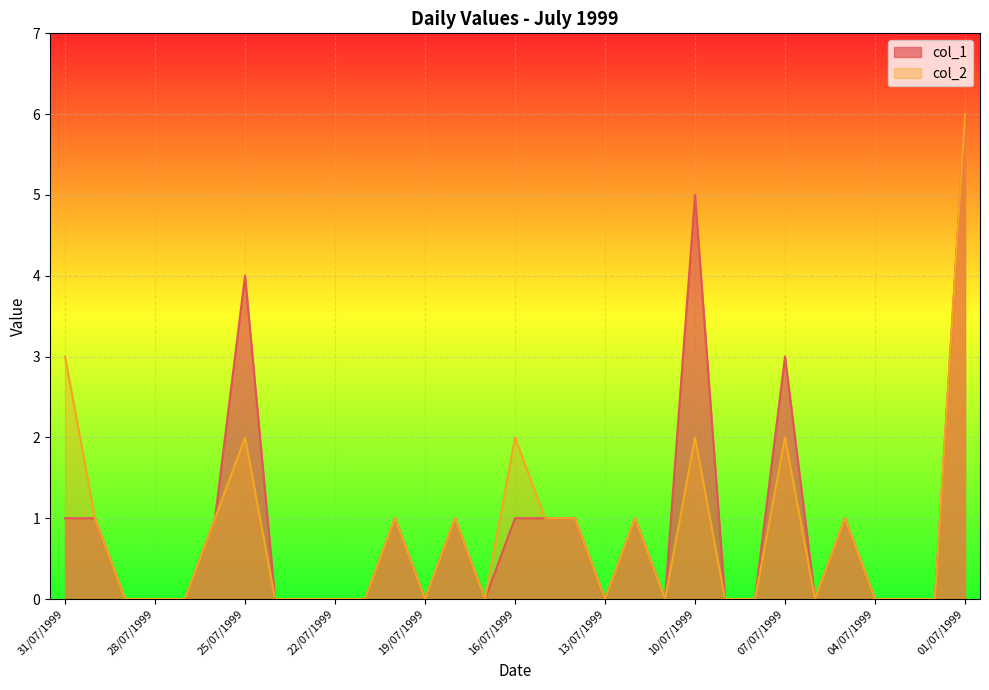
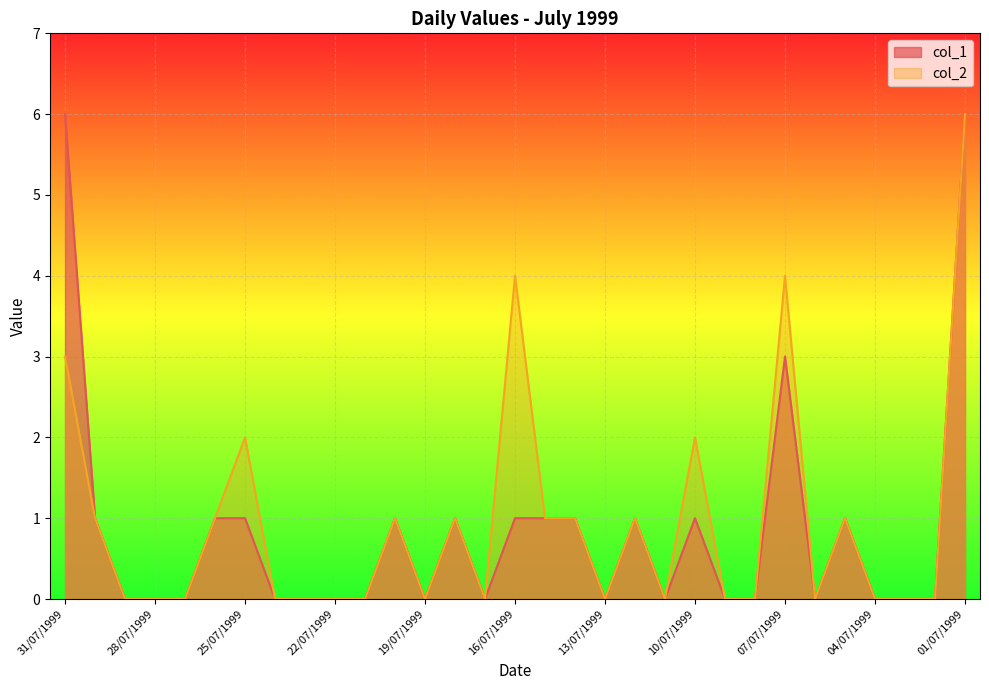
  {
    "col_1": {
-     "31/07/1999": 1,
-     "25/07/1999": 4,
+     "31/07/1999": 6,
+     "25/07/1999": 1,
      "16/07/1999": 1,
-     "10/07/1999": 5,
+     "10/07/1999": 1,
      "07/07/1999": 3
    },
    "col_2": {
      "31/07/1999": 3,
      "25/07/1999": 2,
-     "16/07/1999": 2,
+     "16/07/1999": 4,
      "10/07/1999": 2,
-     "07/07/1999": 2
+     "07/07/1999": 4
    }
  }
